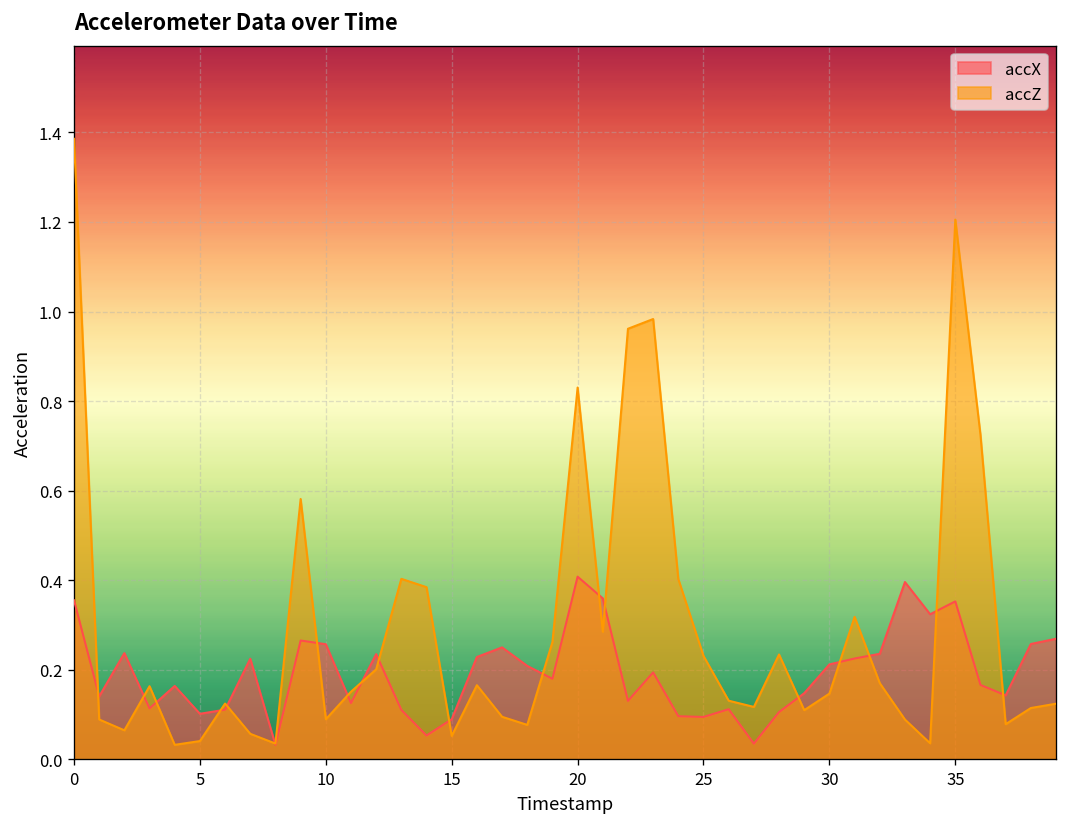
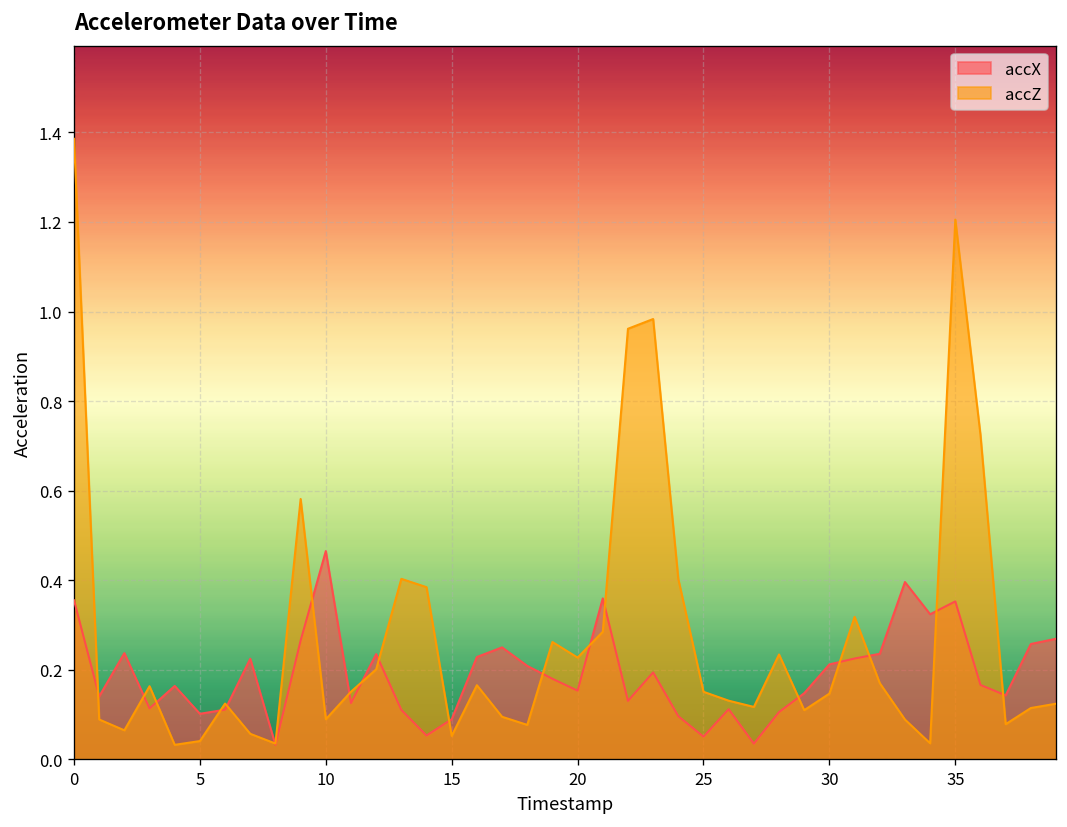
  {
    "accX": {
      "0": 0.36,
      "5": 0.10,
-     "10": 0.26,
+     "10": 0.47,
      "15": 0.09,
-     "20": 0.41,
-     "25": 0.09,
+     "20": 0.15,
+     "25": 0.05,
      "30": 0.21,
      "35": 0.35
    },
    "accZ": {
      "0": 1.39,
      "5": 0.04,
      "10": 0.09,
      "15": 0.05,
-     "20": 0.83,
-     "25": 0.23,
+     "20": 0.23,
+     "25": 0.15,
      "30": 0.15,
      "35": 1.21
    }
  }
